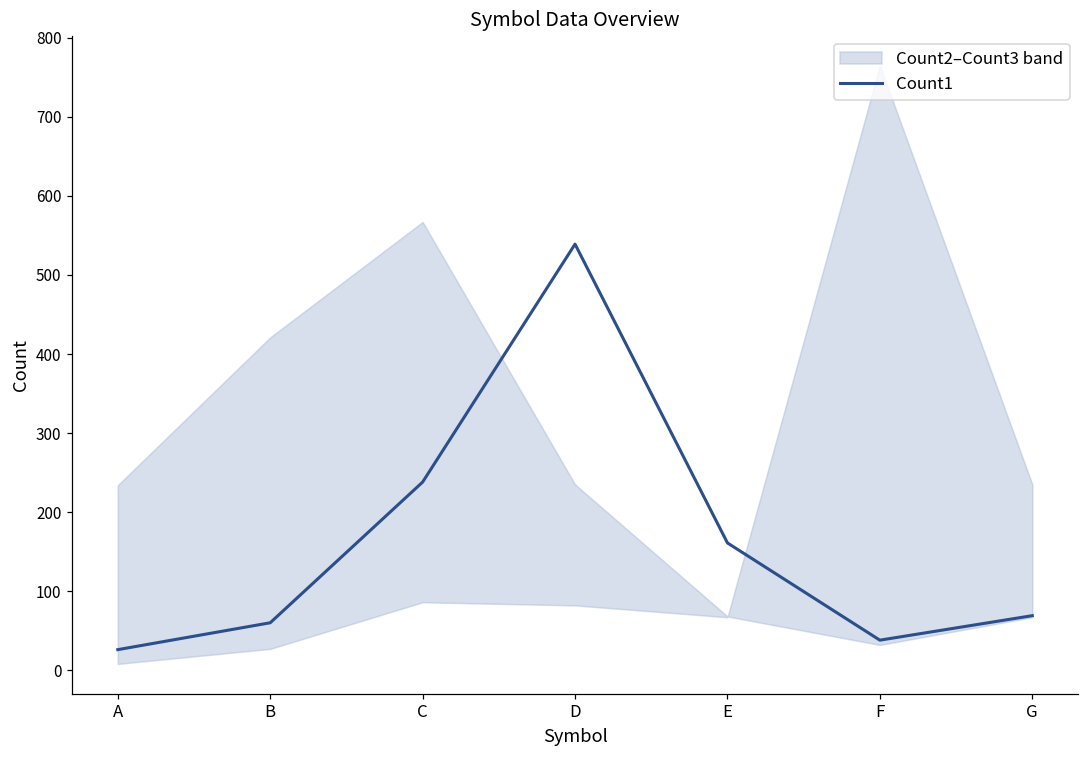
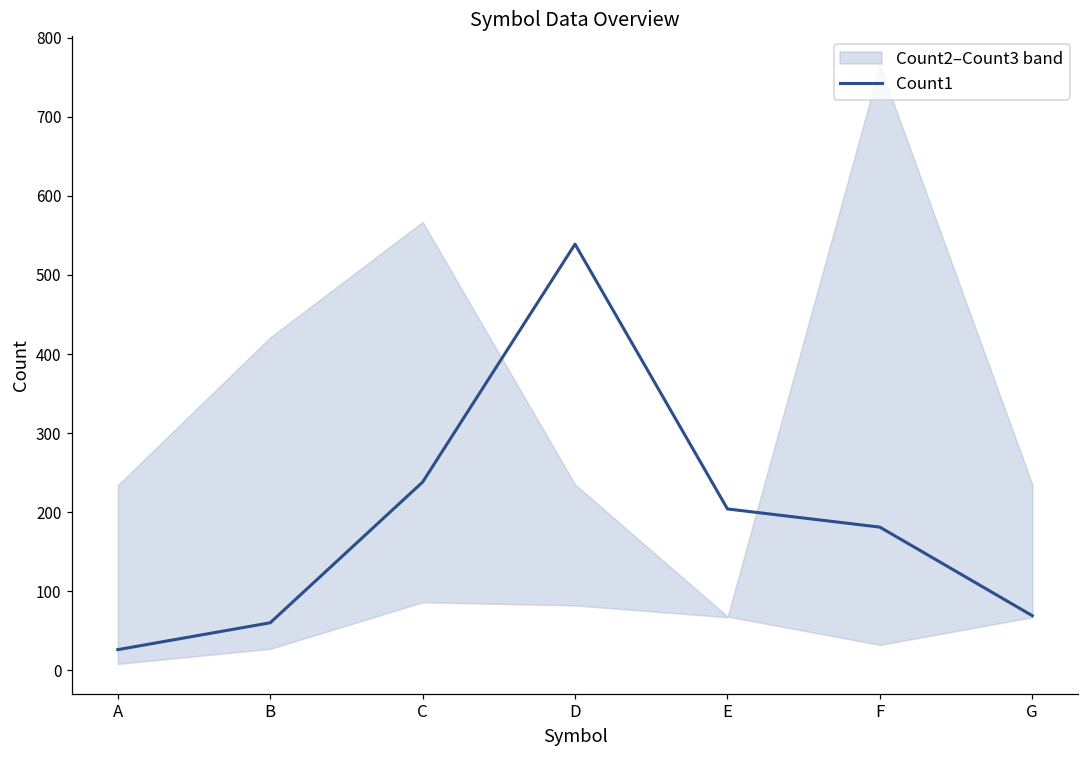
  {
    "Count1": {
      "A": 30,
      "B": 60,
      "C": 240,
      "D": 540,
-     "E": 160,
-     "F": 40,
+     "E": 200,
+     "F": 180,
      "G": 70
    }
  }
